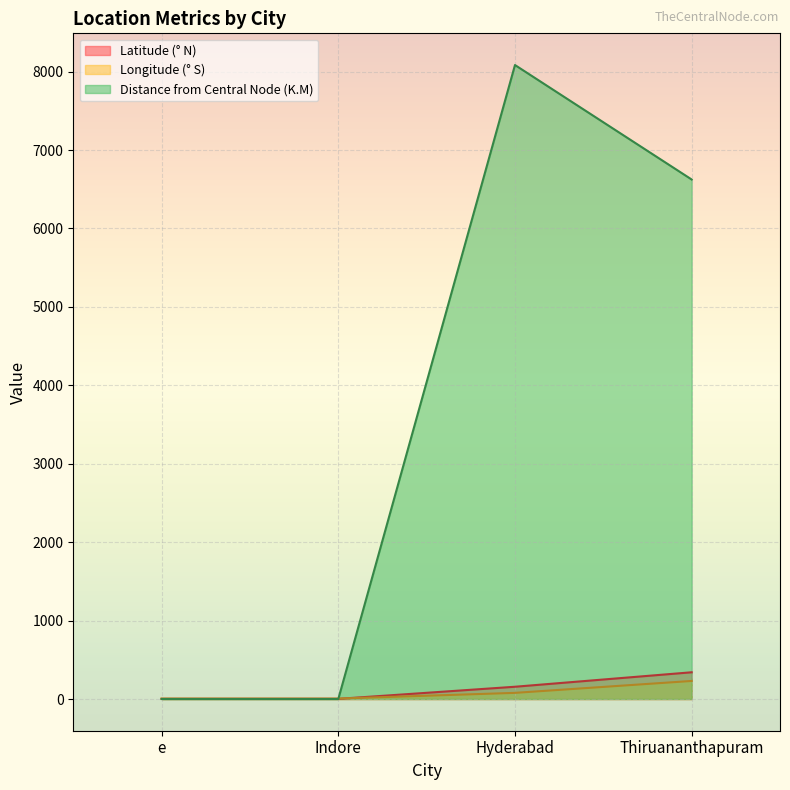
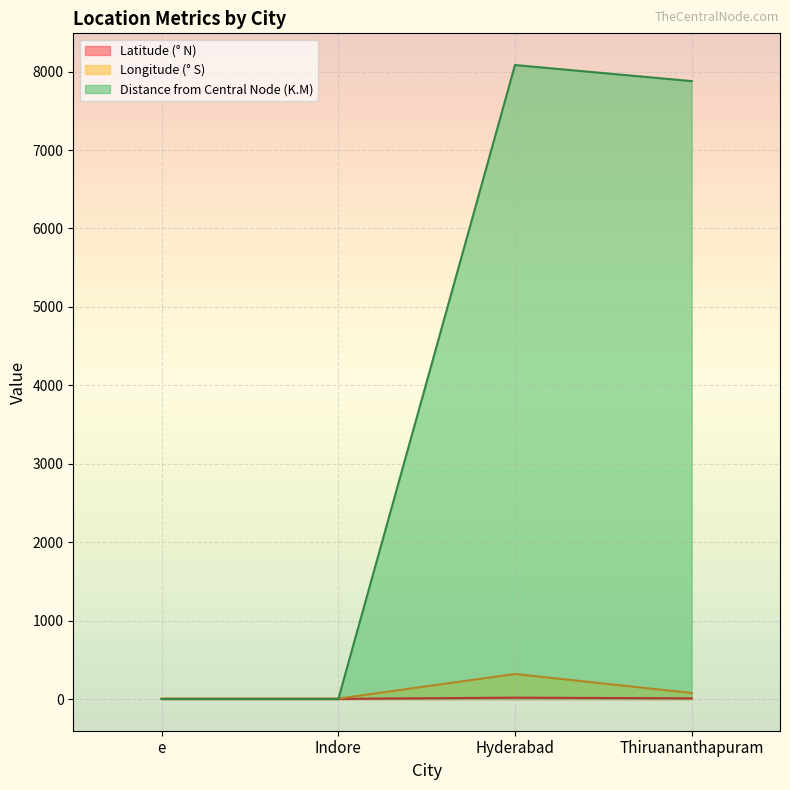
  {
    "Latitude (° N)": {
-     "Hyderabad": 200,
-     "Thiruananthapuram": 300
+     "Hyderabad": 0,
+     "Thiruananthapuram": 0
    },
    "Longitude (° S)": {
-     "Hyderabad": 100,
-     "Thiruananthapuram": 200
+     "Hyderabad": 300,
+     "Thiruananthapuram": 100
    },
    "Distance from Central Node (K.M)": {
      "Hyderabad": 8100,
-     "Thiruananthapuram": 6600
+     "Thiruananthapuram": 7900
    }
  }
